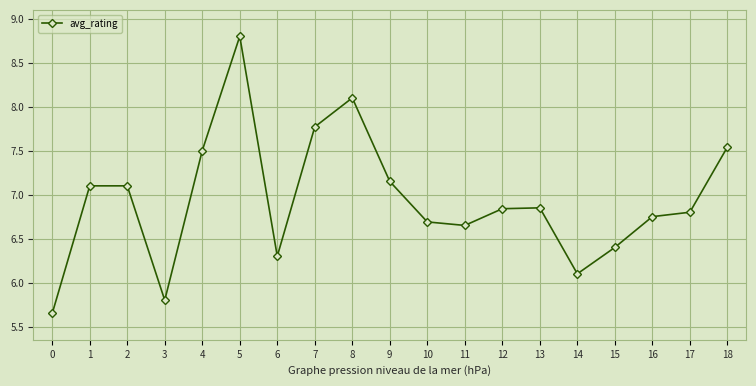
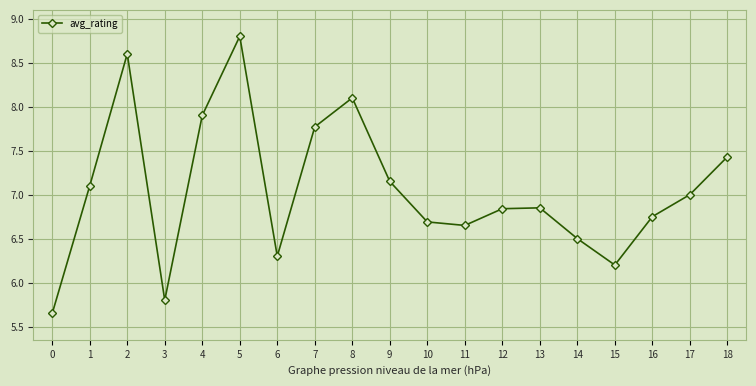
  {
    "0": 5.7,
    "1": 7.1,
-   "2": 7.1,
+   "2": 8.6,
    "3": 5.8,
-   "4": 7.5,
+   "4": 7.9,
    "5": 8.8,
    "6": 6.3,
    "7": 7.8,
    "8": 8.1,
    "9": 7.2,
    "10": 6.7,
    "11": 6.7,
    "12": 6.8,
    "13": 6.9,
-   "14": 6.1,
-   "15": 6.4,
+   "14": 6.5,
+   "15": 6.2,
    "16": 6.8,
-   "17": 6.8,
-   "18": 7.5
+   "17": 7.0,
+   "18": 7.4
  }
